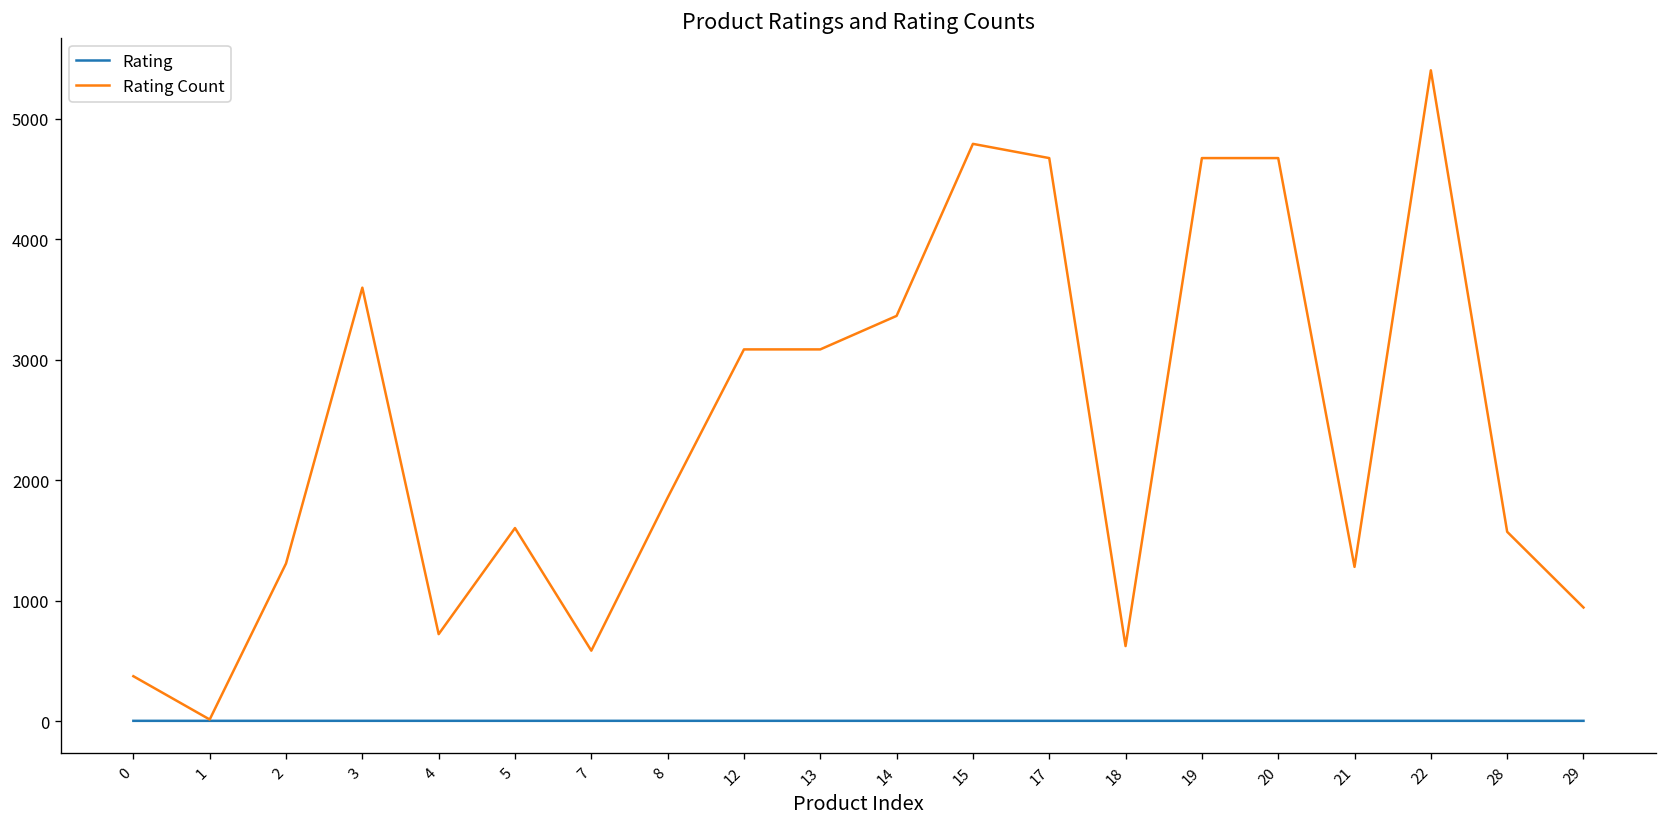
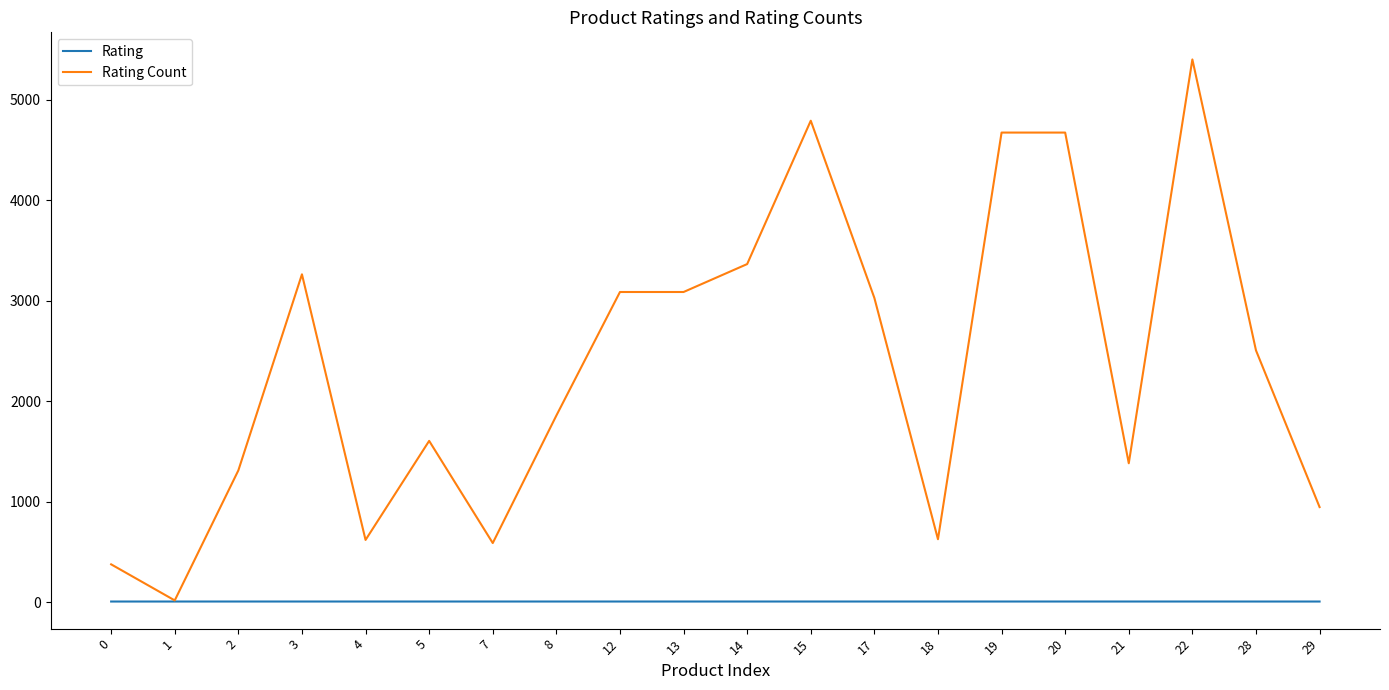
  {
    "Rating": {
      "0": 0,
      "2": 10,
      "3": 10,
      "4": 10,
      "5": 10,
      "7": 10,
      "8": 10,
      "12": 10,
      "13": 10,
      "14": 10,
      "15": 10,
      "17": 10,
      "18": 10,
      "19": 10,
      "20": 10,
      "21": 10,
      "22": 10,
      "28": 0,
      "29": 0
    },
    "Rating Count": {
      "0": 380,
      "2": 1310,
-     "3": 3600,
-     "4": 720,
+     "3": 3260,
+     "4": 620,
      "5": 1600,
      "7": 590,
      "8": 1860,
      "12": 3090,
      "13": 3090,
      "14": 3360,
      "15": 4790,
-     "17": 4670,
+     "17": 3030,
      "18": 630,
      "19": 4670,
      "20": 4670,
-     "21": 1280,
+     "21": 1380,
      "22": 5400,
-     "28": 1570,
+     "28": 2510,
      "29": 950
    }
  }
